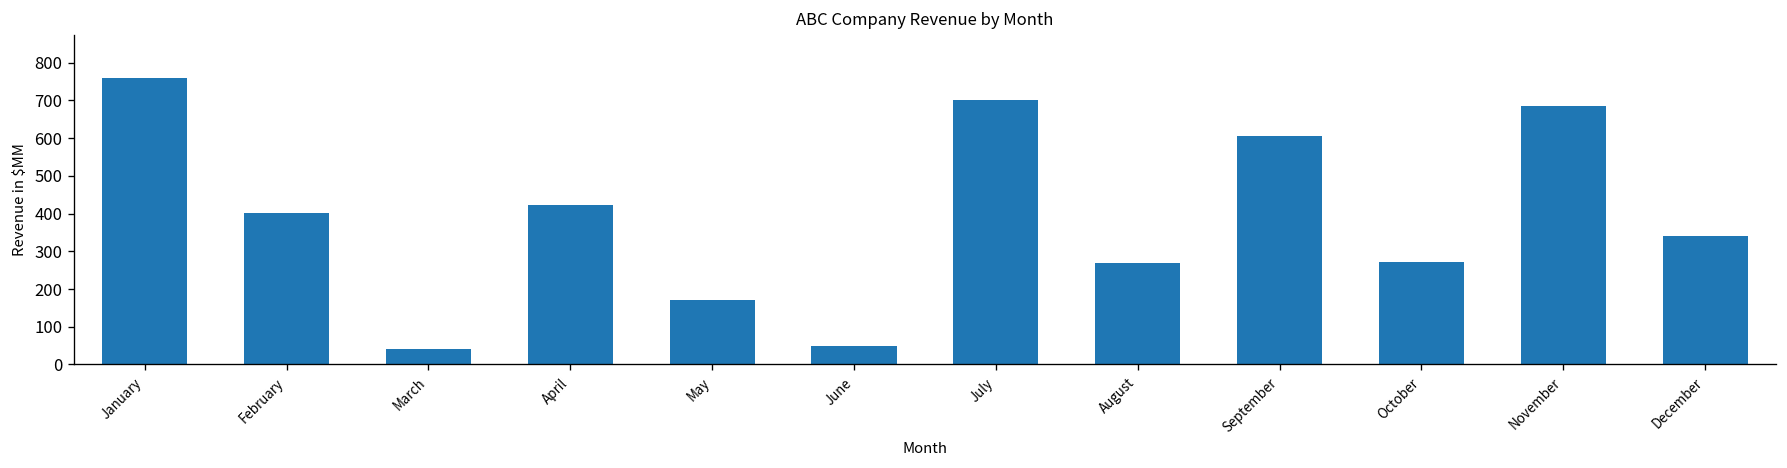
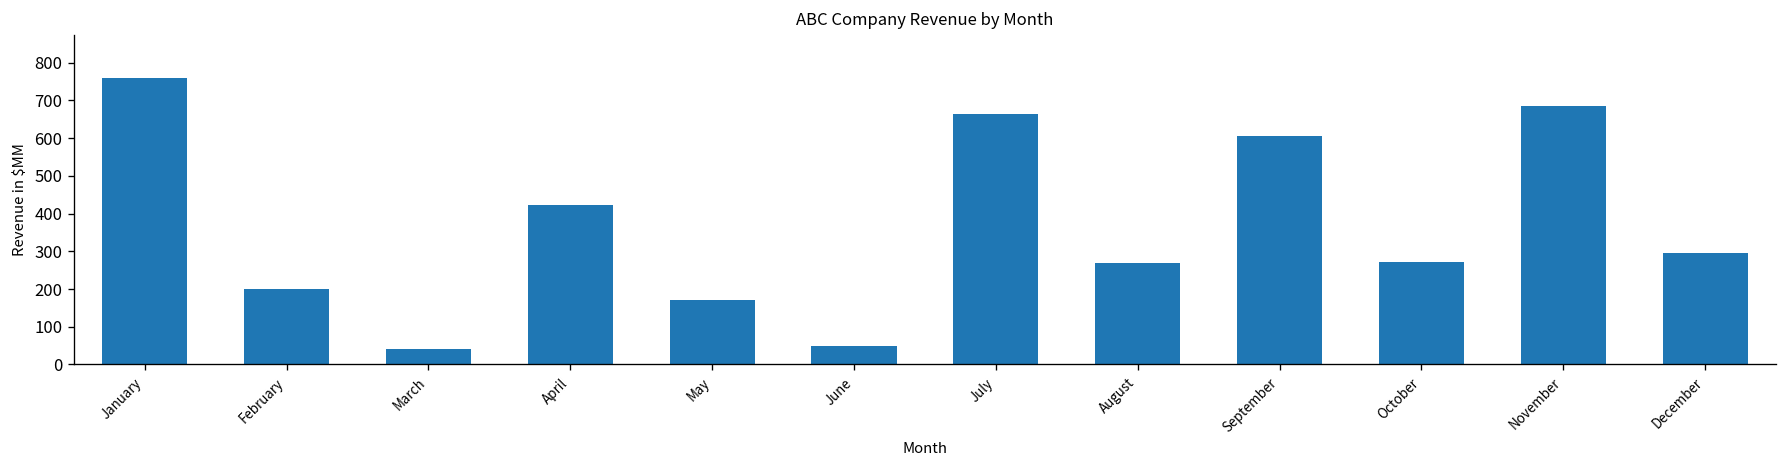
  {
    "January": 760,
-   "February": 400,
+   "February": 200,
    "March": 40,
    "April": 420,
    "May": 170,
    "June": 50,
-   "July": 700,
+   "July": 660,
    "August": 270,
    "September": 610,
    "October": 270,
    "November": 690,
-   "December": 340
+   "December": 300
  }
